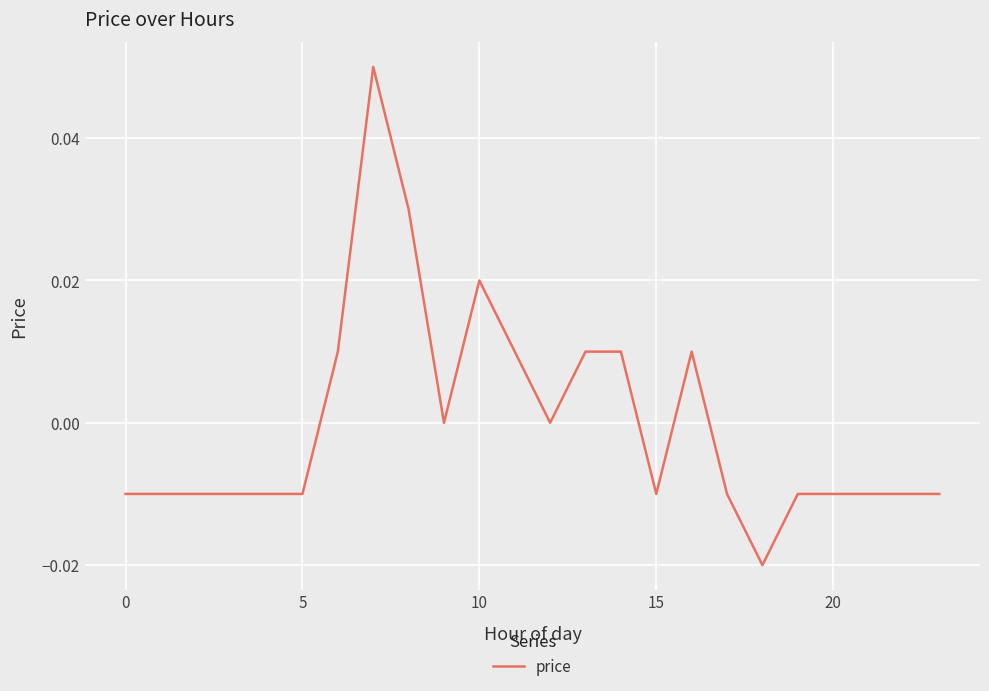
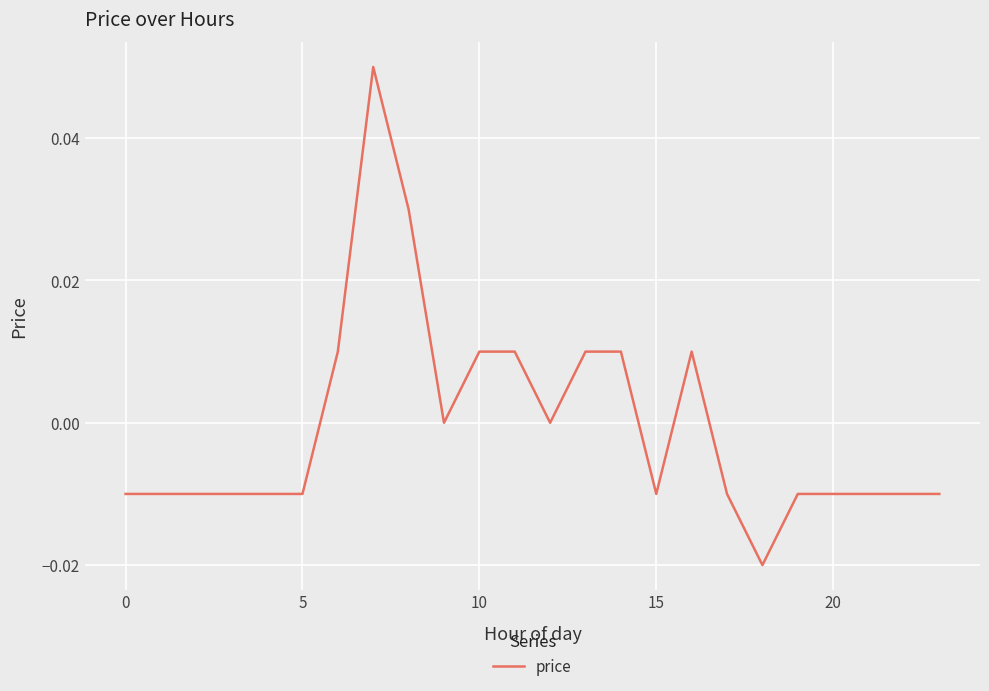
  {
    "0": -0.01,
    "5": -0.01,
-   "10": 0.02,
+   "10": 0.01,
    "15": -0.01,
    "20": -0.01
  }
